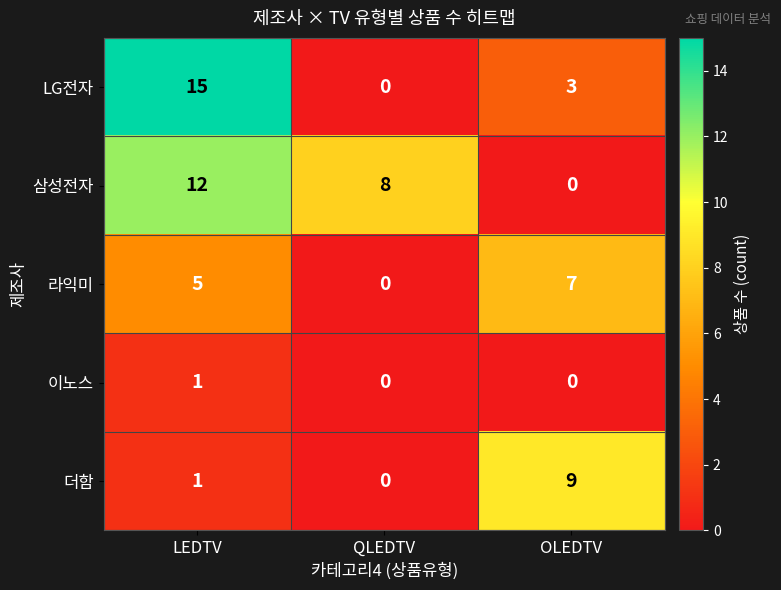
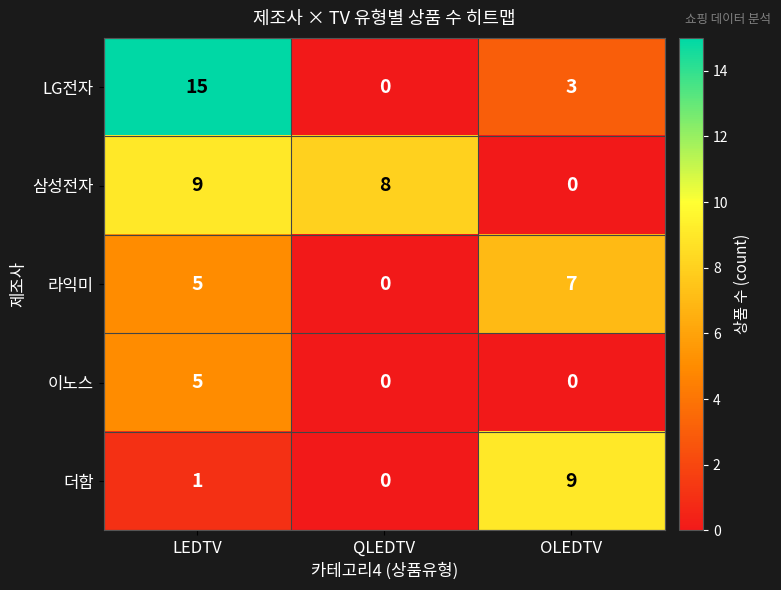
  {
    "LG전자": {
      "LEDTV": 15,
      "QLEDTV": 0,
      "OLEDTV": 3
    },
    "삼성전자": {
-     "LEDTV": 12,
+     "LEDTV": 9,
      "QLEDTV": 8,
      "OLEDTV": 0
    },
    "라익미": {
      "LEDTV": 5,
      "QLEDTV": 0,
      "OLEDTV": 7
    },
    "이노스": {
-     "LEDTV": 1,
+     "LEDTV": 5,
      "QLEDTV": 0,
      "OLEDTV": 0
    },
    "더함": {
      "LEDTV": 1,
      "QLEDTV": 0,
      "OLEDTV": 9
    }
  }
